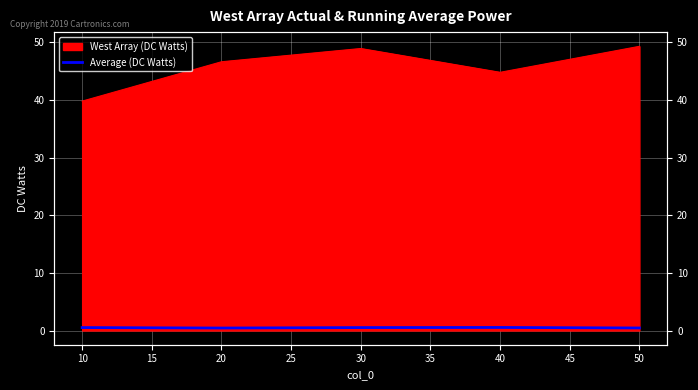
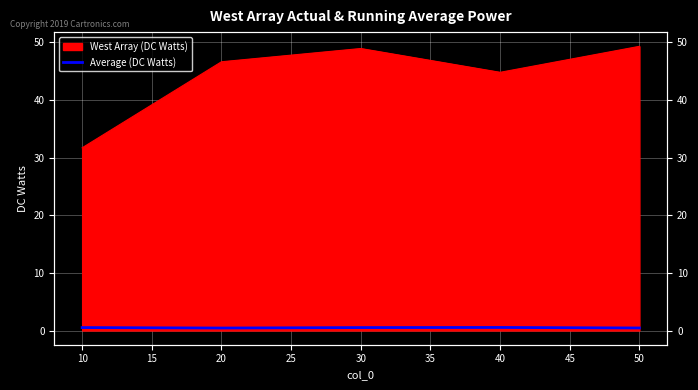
  {
    "West Array (DC Watts)": {
-     "10": 40,
+     "10": 32,
      "20": 47,
      "30": 49,
      "40": 45,
      "50": 49
    },
    "Average (DC Watts)": {
      "10": 1,
      "20": 0,
      "30": 1,
      "40": 1,
      "50": 0
    }
  }
